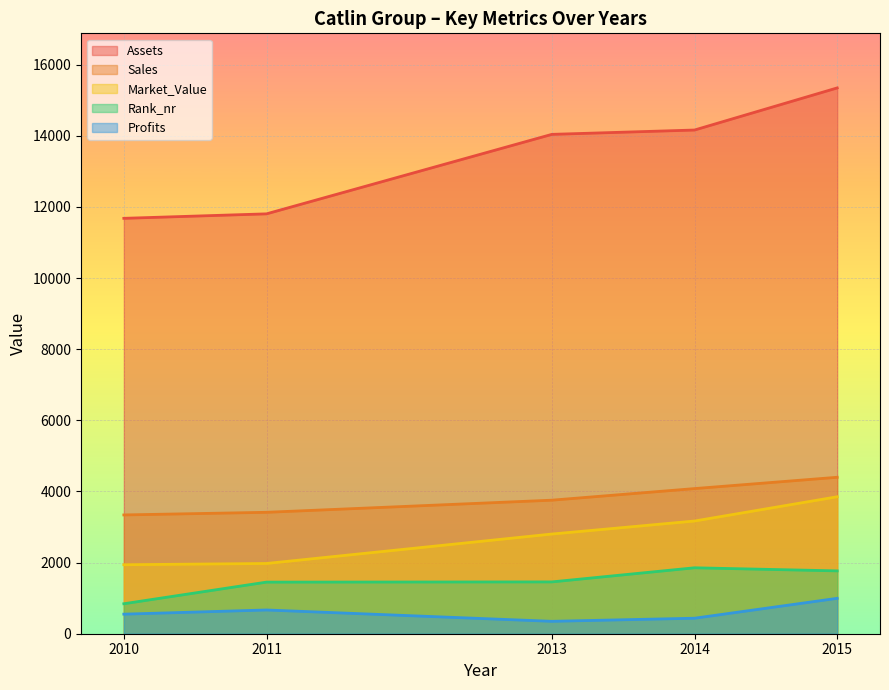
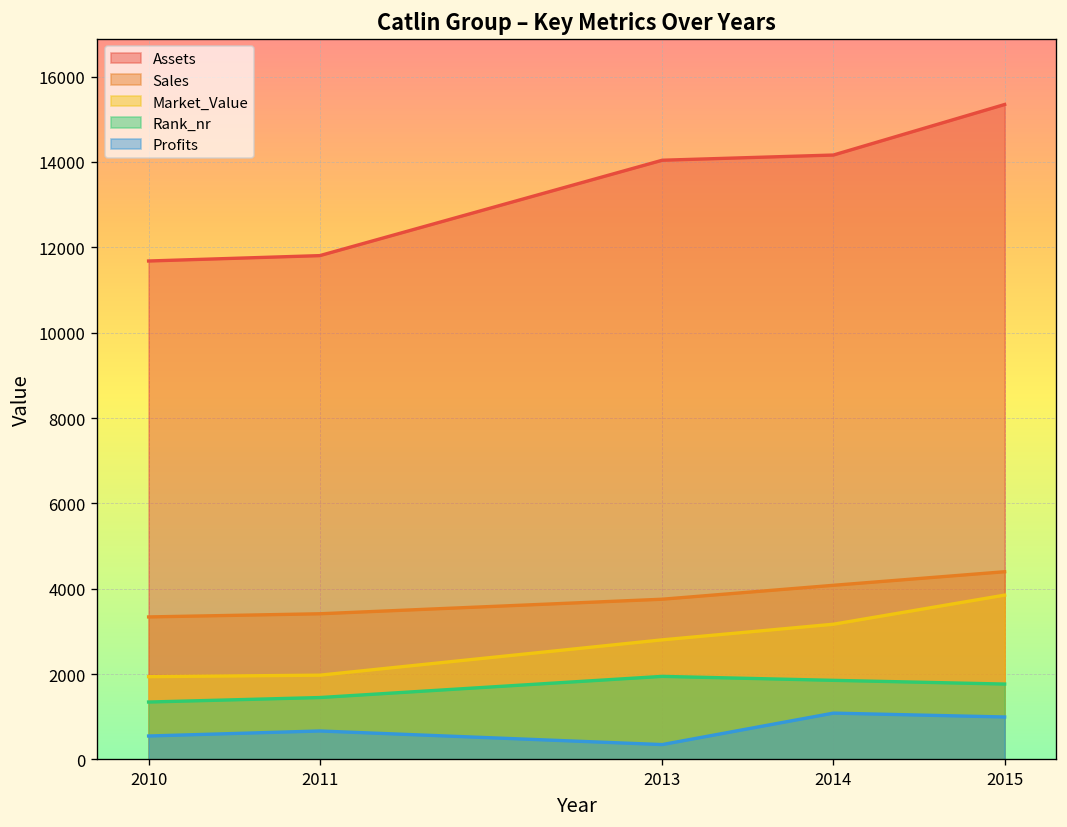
  {
    "Rank_nr": {
-     "2010": 800,
+     "2010": 1300,
      "2011": 1500,
-     "2013": 1500,
+     "2013": 1900,
      "2014": 1900,
      "2015": 1800
    },
    "Profits": {
      "2010": 600,
      "2011": 700,
      "2013": 300,
-     "2014": 400,
+     "2014": 1100,
      "2015": 1000
    }
  }
